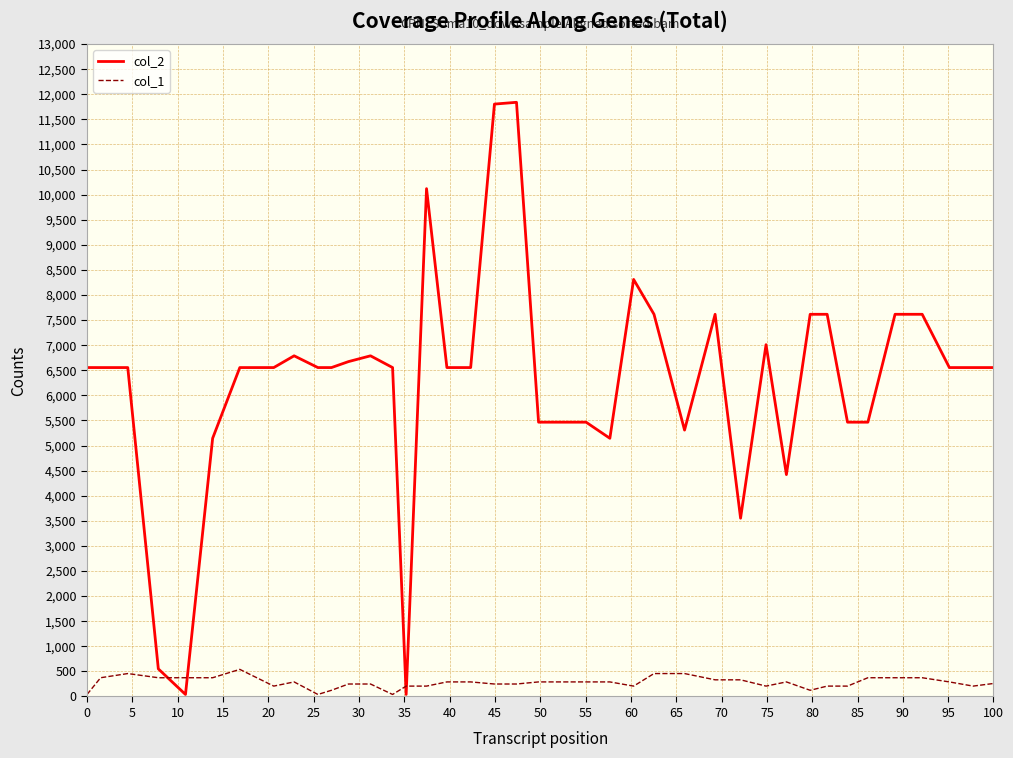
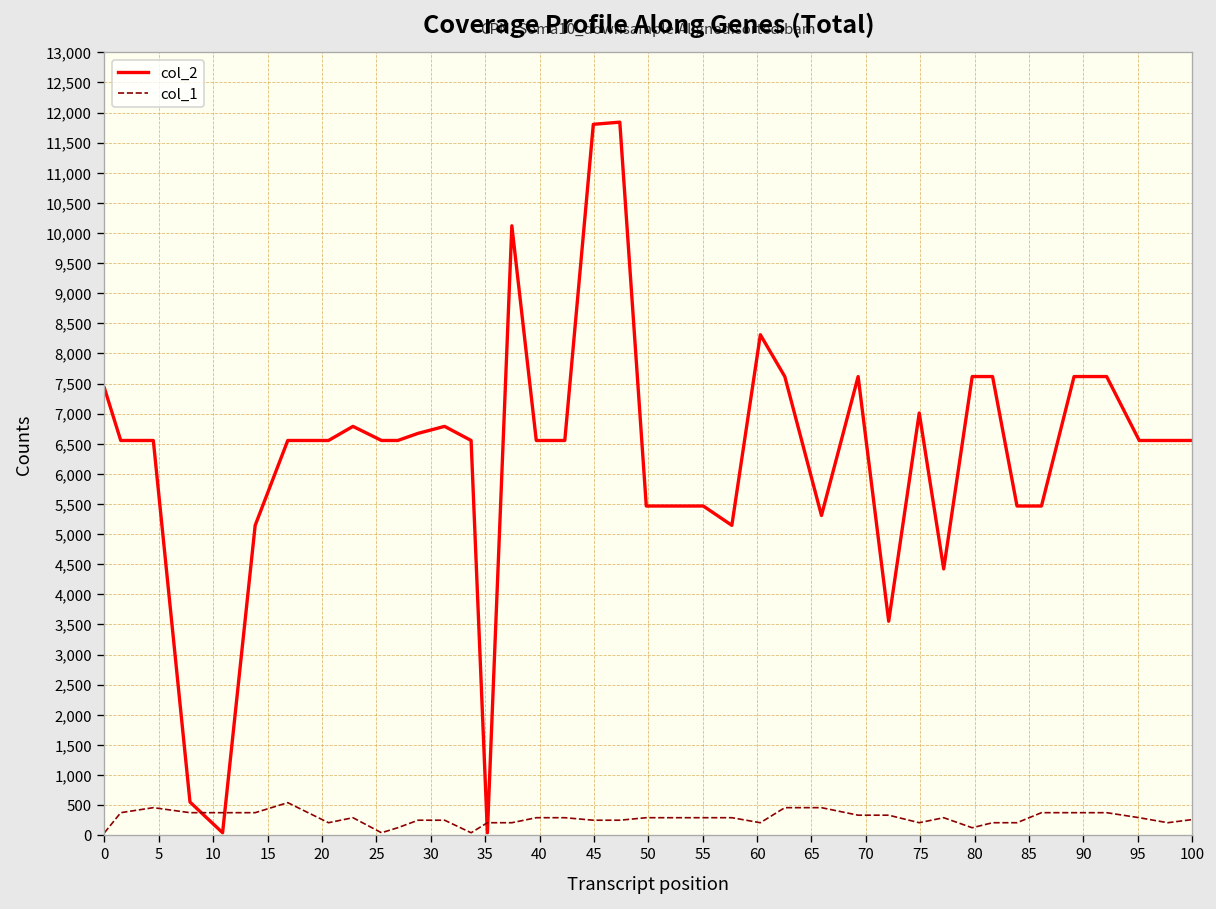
  {
    "col_2": {
-     "0": "6,600",
+     "0": "7,400",
      "100": "6,600"
    },
    "col_1": {
      "0": "0",
      "100": "300"
    }
  }
